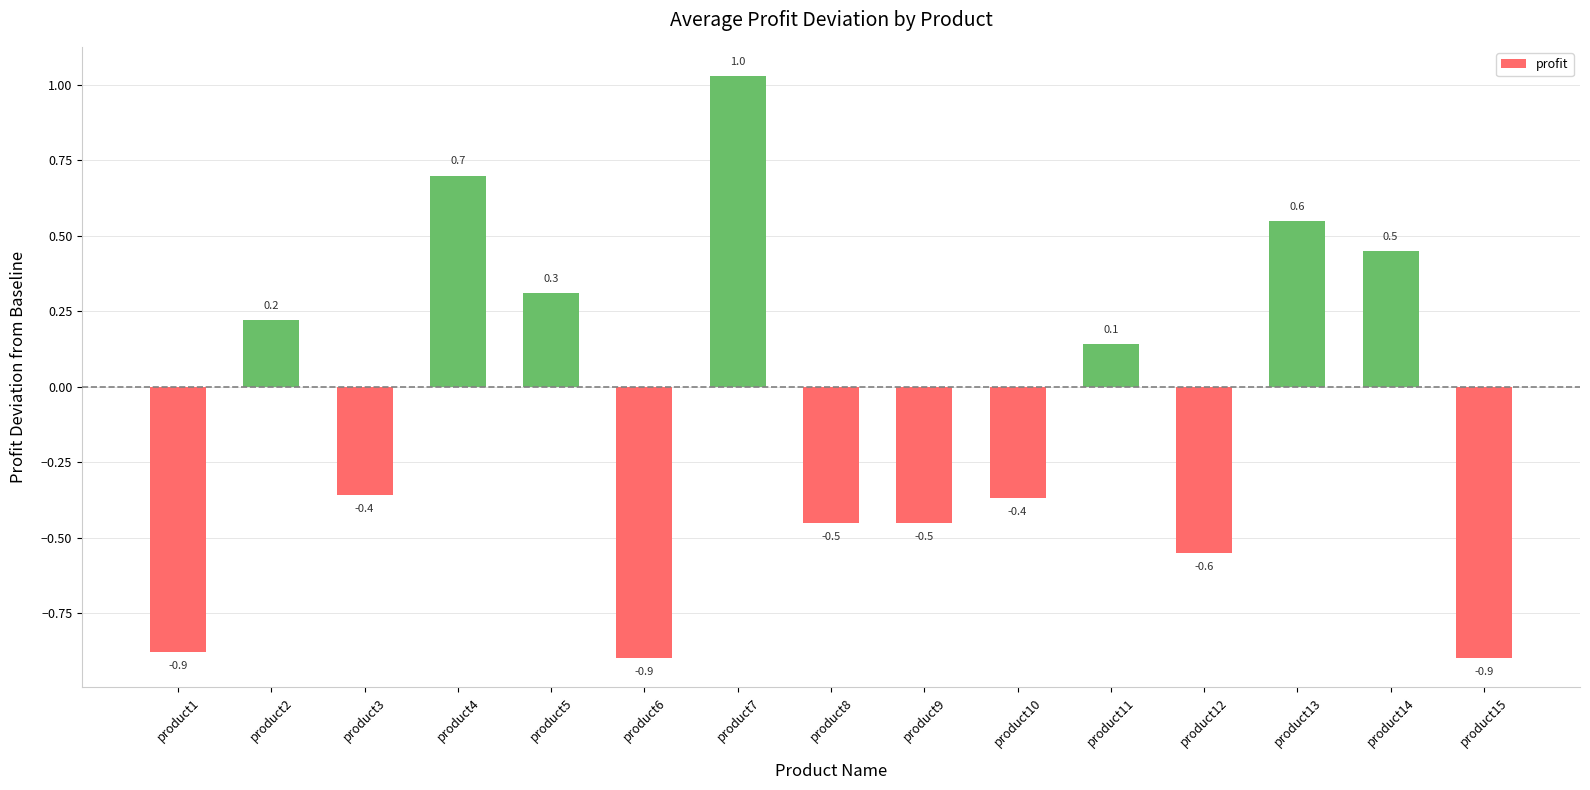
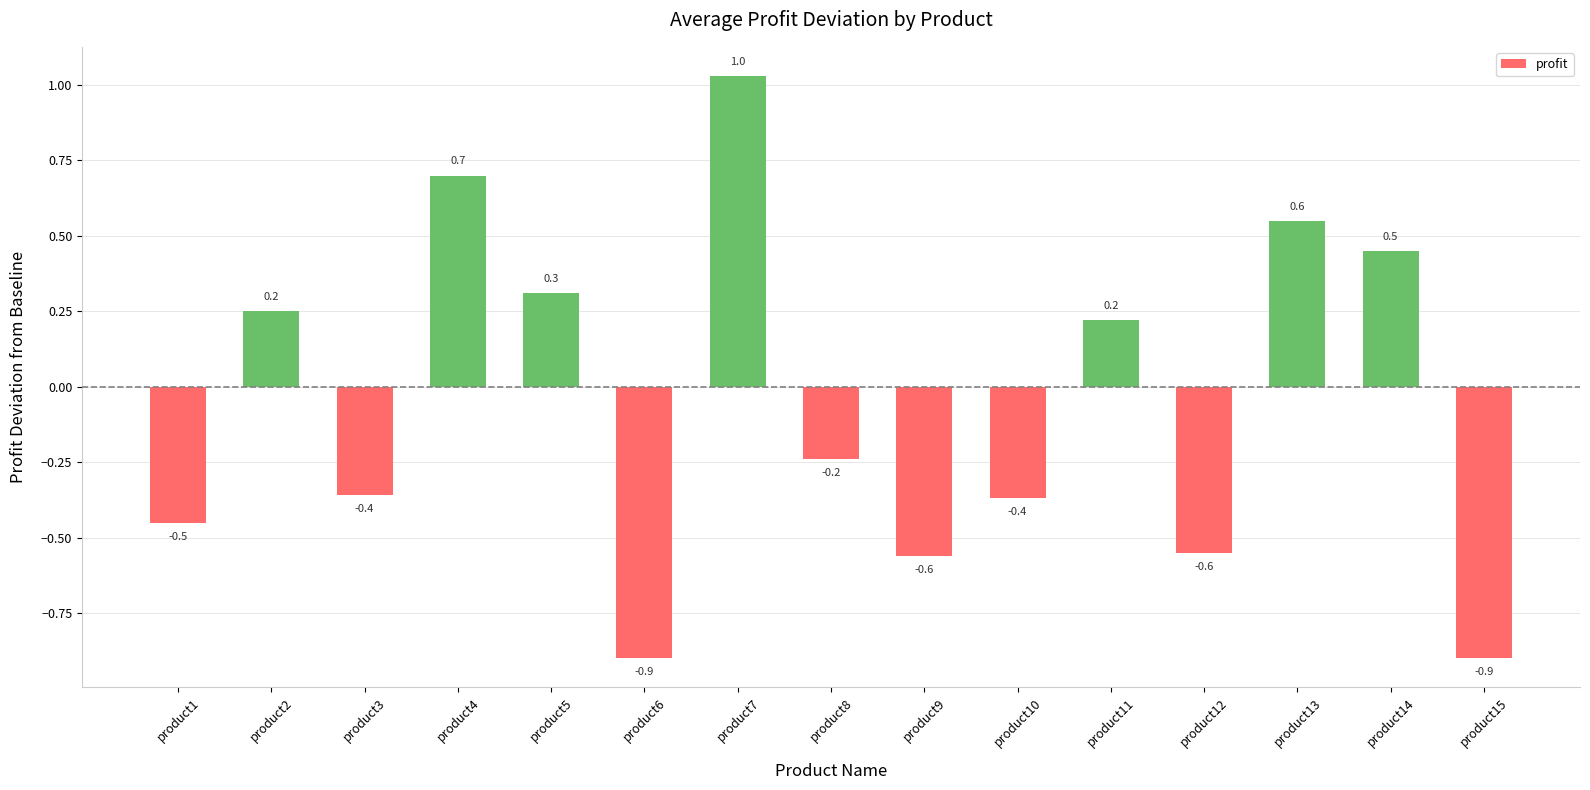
  {
-   "product1": -0.9,
-   "product2": 0.22,
+   "product1": -0.5,
+   "product2": 0.25,
    "product3": -0.4,
    "product4": 0.7,
    "product5": 0.3,
    "product6": -0.9,
    "product7": 1.0,
-   "product8": -0.5,
-   "product9": -0.5,
+   "product8": -0.2,
+   "product9": -0.6,
    "product10": -0.4,
-   "product11": 0.1,
+   "product11": 0.2,
    "product12": -0.6,
    "product13": 0.6,
    "product14": 0.5,
    "product15": -0.9
  }
